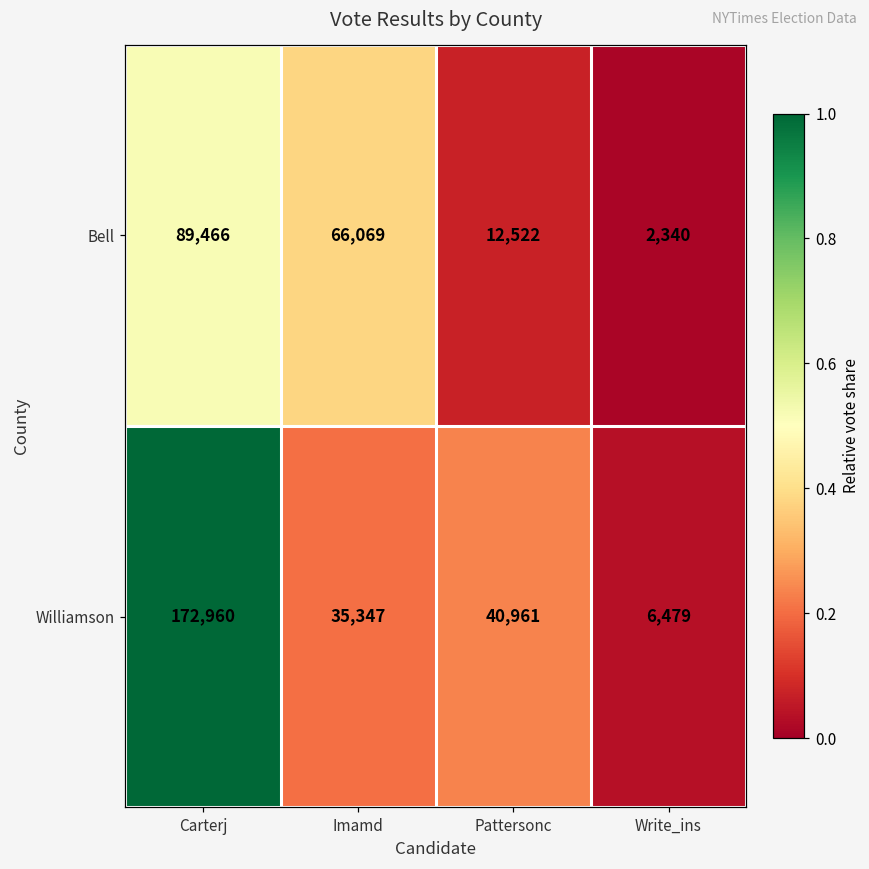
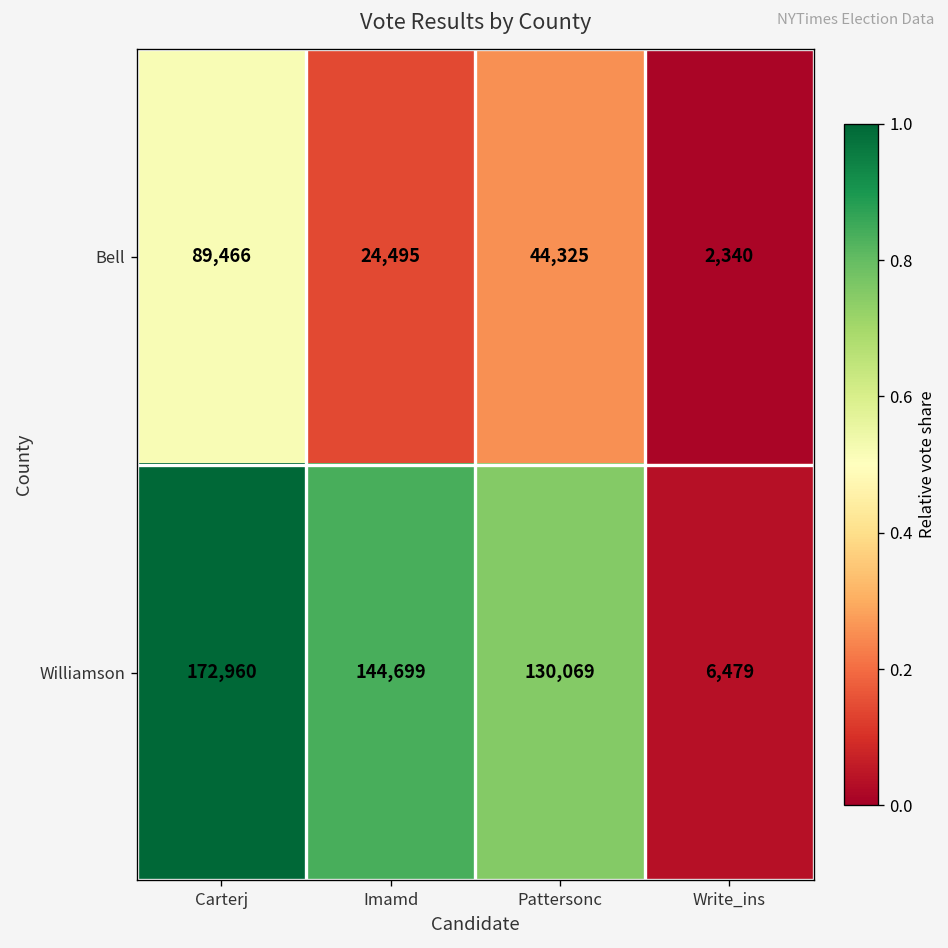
  {
    "Bell": {
      "Carterj": "89,466",
-     "Imamd": "66,069",
-     "Pattersonc": "12,522",
+     "Imamd": "24,495",
+     "Pattersonc": "44,325",
      "Write_ins": "2,340"
    },
    "Williamson": {
      "Carterj": "172,960",
-     "Imamd": "35,347",
-     "Pattersonc": "40,961",
+     "Imamd": "144,699",
+     "Pattersonc": "130,069",
      "Write_ins": "6,479"
    }
  }
